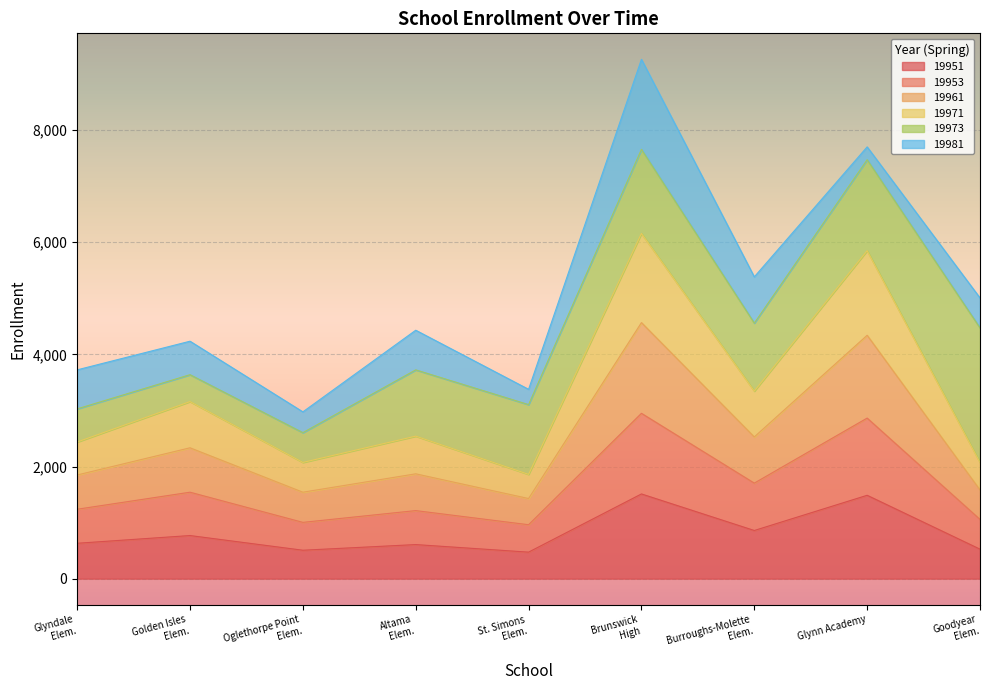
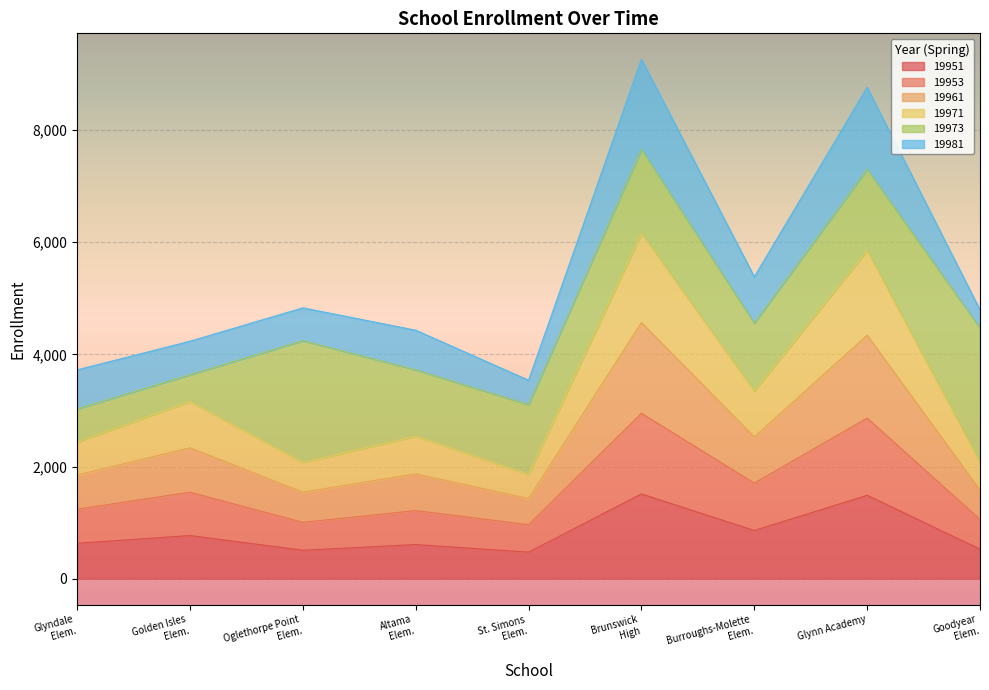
  {
    "19973": {
      "Glyndale Elem.": "600",
      "Golden Isles Elem.": "500",
-     "Oglethorpe Point Elem.": "500",
+     "Oglethorpe Point Elem.": "2,200",
      "Altama Elem.": "1,200",
      "St. Simons Elem.": "1,200",
      "Brunswick High": "1,500",
      "Burroughs-Molette Elem.": "1,200",
-     "Glynn Academy": "1,600",
+     "Glynn Academy": "1,500",
      "Goodyear Elem.": "2,400"
    },
    "19981": {
      "Glyndale Elem.": "700",
      "Golden Isles Elem.": "600",
-     "Oglethorpe Point Elem.": "400",
+     "Oglethorpe Point Elem.": "600",
      "Altama Elem.": "700",
-     "St. Simons Elem.": "300",
+     "St. Simons Elem.": "400",
      "Brunswick High": "1,600",
      "Burroughs-Molette Elem.": "800",
-     "Glynn Academy": "200",
-     "Goodyear Elem.": "500"
+     "Glynn Academy": "1,500",
+     "Goodyear Elem.": "300"
    }
  }
